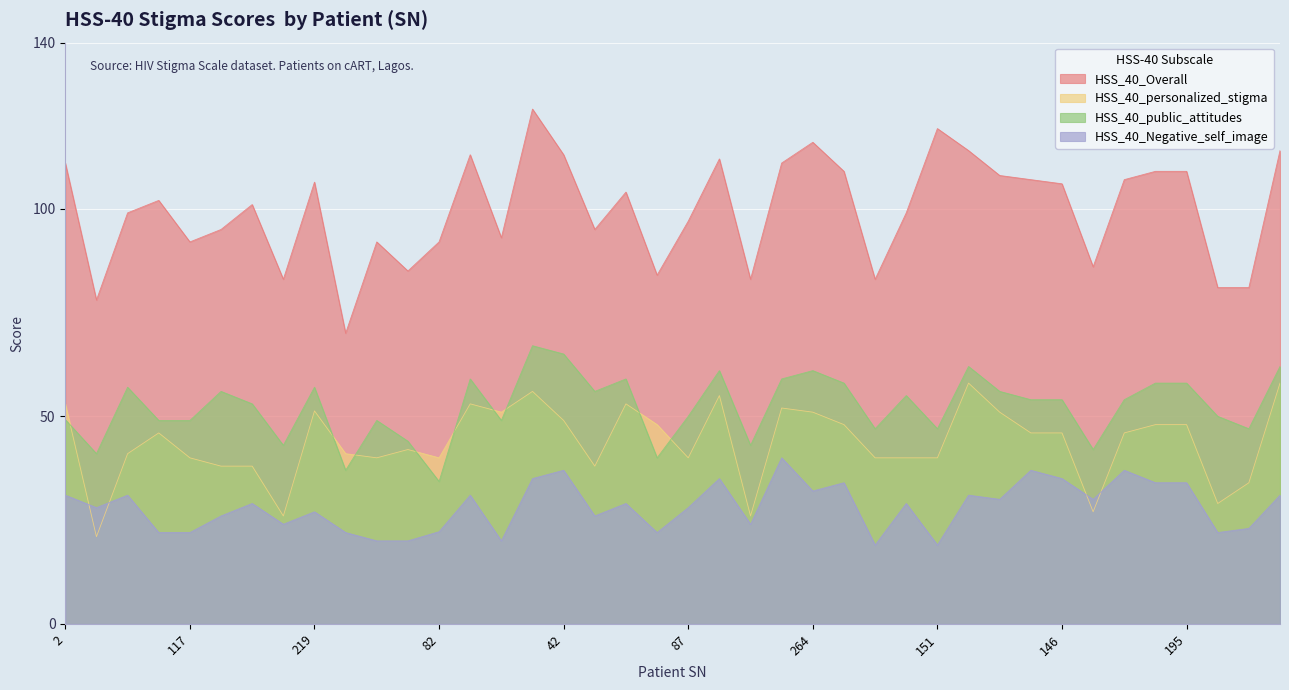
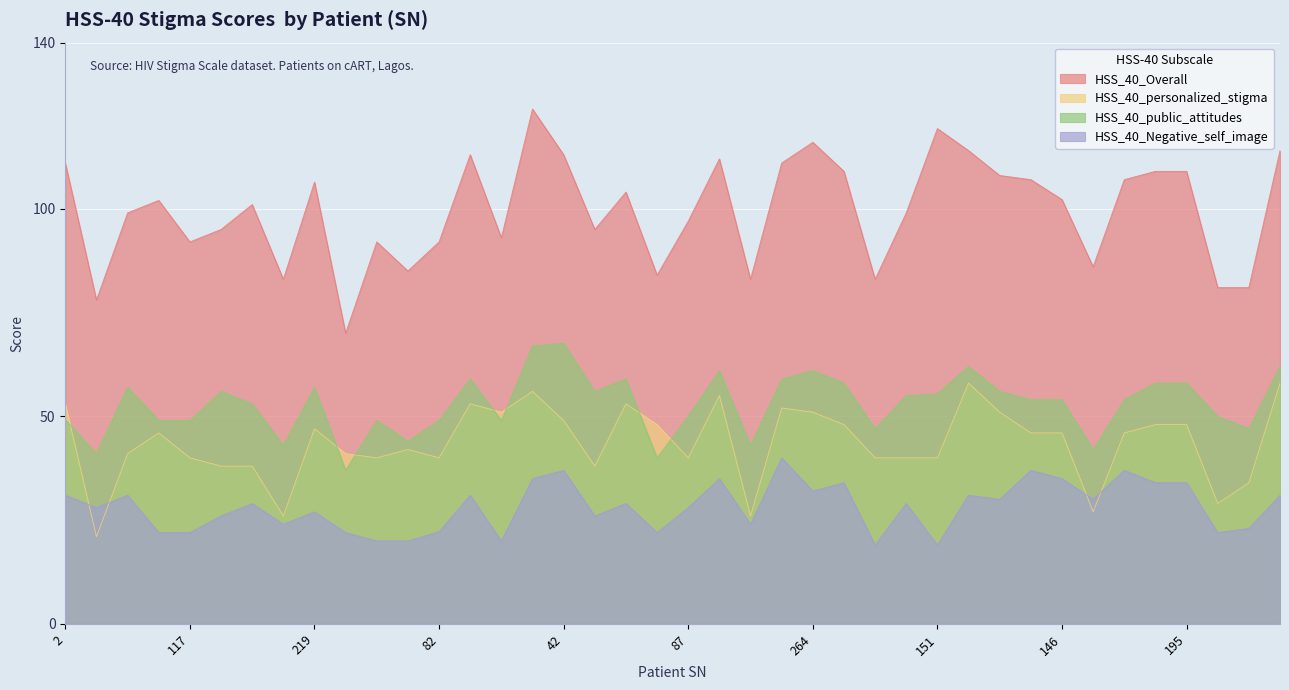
  {
    "HSS_40_Overall": {
      "2": 111,
      "117": 92,
      "219": 106,
      "82": 92,
      "42": 113,
      "87": 97,
      "264": 116,
      "151": 119,
-     "146": 106,
+     "146": 102,
      "195": 109
    },
    "HSS_40_personalized_stigma": {
      "2": 53,
      "117": 40,
-     "219": 51,
+     "219": 47,
      "82": 40,
      "42": 49,
      "87": 40,
      "264": 51,
      "151": 40,
      "146": 46,
      "195": 48
    },
    "HSS_40_public_attitudes": {
      "2": 49,
      "117": 49,
      "219": 57,
-     "82": 34,
-     "42": 65,
+     "82": 49,
+     "42": 68,
      "87": 50,
      "264": 61,
-     "151": 47,
+     "151": 55,
      "146": 54,
      "195": 58
    },
    "HSS_40_Negative_self_image": {
      "2": 31,
      "117": 22,
      "219": 27,
      "82": 22,
      "42": 37,
      "87": 28,
      "264": 32,
      "151": 19,
      "146": 35,
      "195": 34
    }
  }
